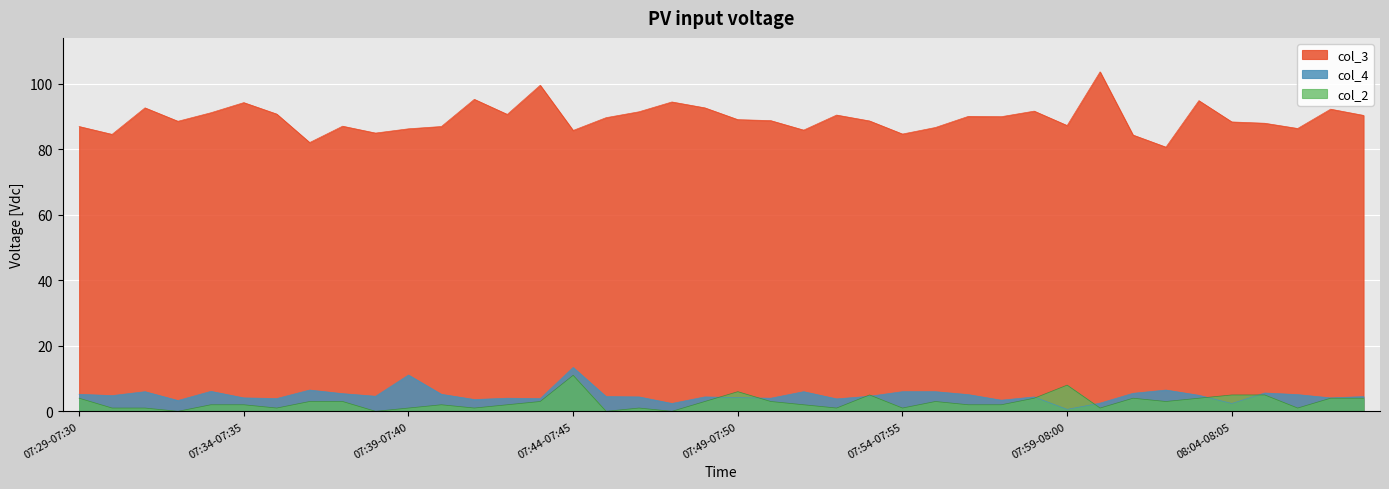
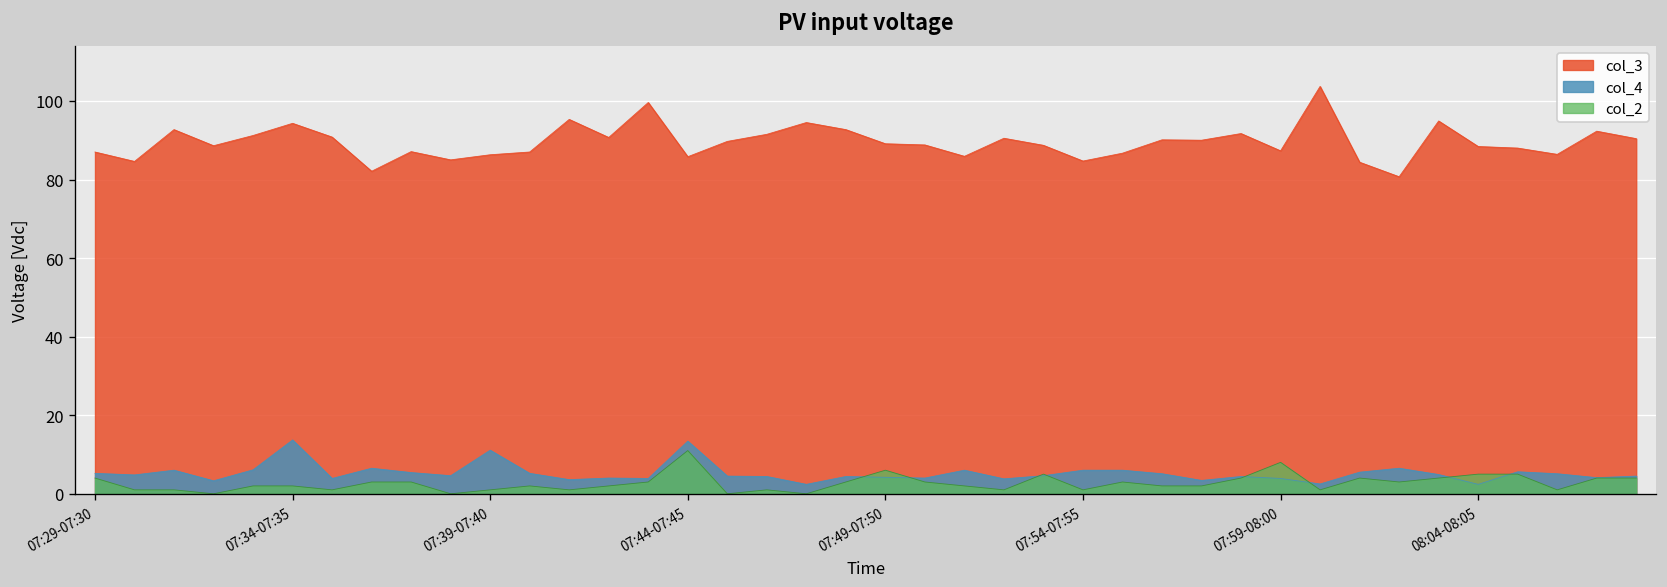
  {
    "col_3": {
      "07:29-07:30": 87,
      "07:34-07:35": 94,
      "07:39-07:40": 86,
      "07:44-07:45": 86,
      "07:49-07:50": 89,
      "07:54-07:55": 85,
      "07:59-08:00": 87,
      "08:04-08:05": 88
    },
    "col_4": {
      "07:29-07:30": 5,
-     "07:34-07:35": 4,
+     "07:34-07:35": 14,
      "07:39-07:40": 11,
      "07:44-07:45": 13,
      "07:49-07:50": 4,
      "07:54-07:55": 6,
-     "07:59-08:00": 1,
+     "07:59-08:00": 4,
      "08:04-08:05": 2
    },
    "col_2": {
      "07:29-07:30": 4,
      "07:34-07:35": 2,
      "07:39-07:40": 1,
      "07:44-07:45": 11,
      "07:49-07:50": 6,
      "07:54-07:55": 1,
      "07:59-08:00": 8,
      "08:04-08:05": 5
    }
  }
